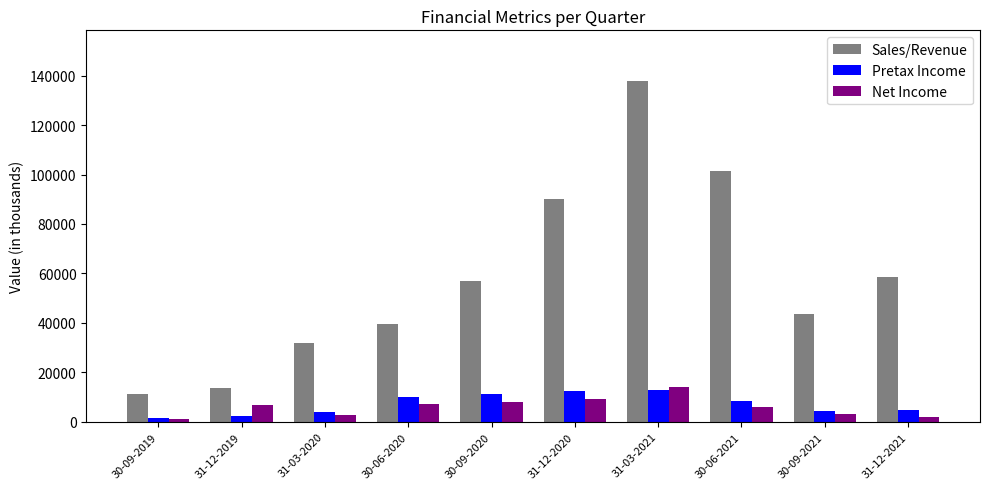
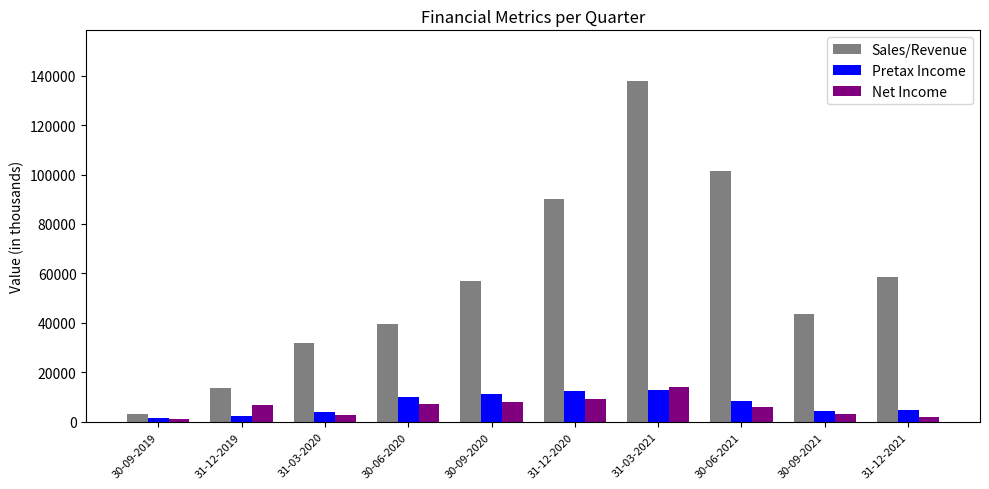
  {
    "Sales/Revenue": {
-     "30-09-2019": 11000,
+     "30-09-2019": 3000,
      "31-12-2019": 14000,
      "31-03-2020": 32000,
      "30-06-2020": 39000,
      "30-09-2020": 57000,
      "31-12-2020": 90000,
      "31-03-2021": 138000,
      "30-06-2021": 101000,
      "30-09-2021": 44000,
      "31-12-2021": 59000
    },
    "Pretax Income": {
      "30-09-2019": 2000,
      "31-12-2019": 2000,
      "31-03-2020": 4000,
      "30-06-2020": 10000,
      "30-09-2020": 11000,
      "31-12-2020": 13000,
      "31-03-2021": 13000,
      "30-06-2021": 8000,
      "30-09-2021": 5000,
      "31-12-2021": 5000
    },
    "Net Income": {
      "31-12-2019": 7000,
      "31-03-2020": 3000,
      "30-06-2020": 7000,
      "30-09-2020": 8000,
      "31-12-2020": 9000,
      "31-03-2021": 14000,
      "30-06-2021": 6000,
      "30-09-2021": 3000,
      "31-12-2021": 2000
    }
  }
